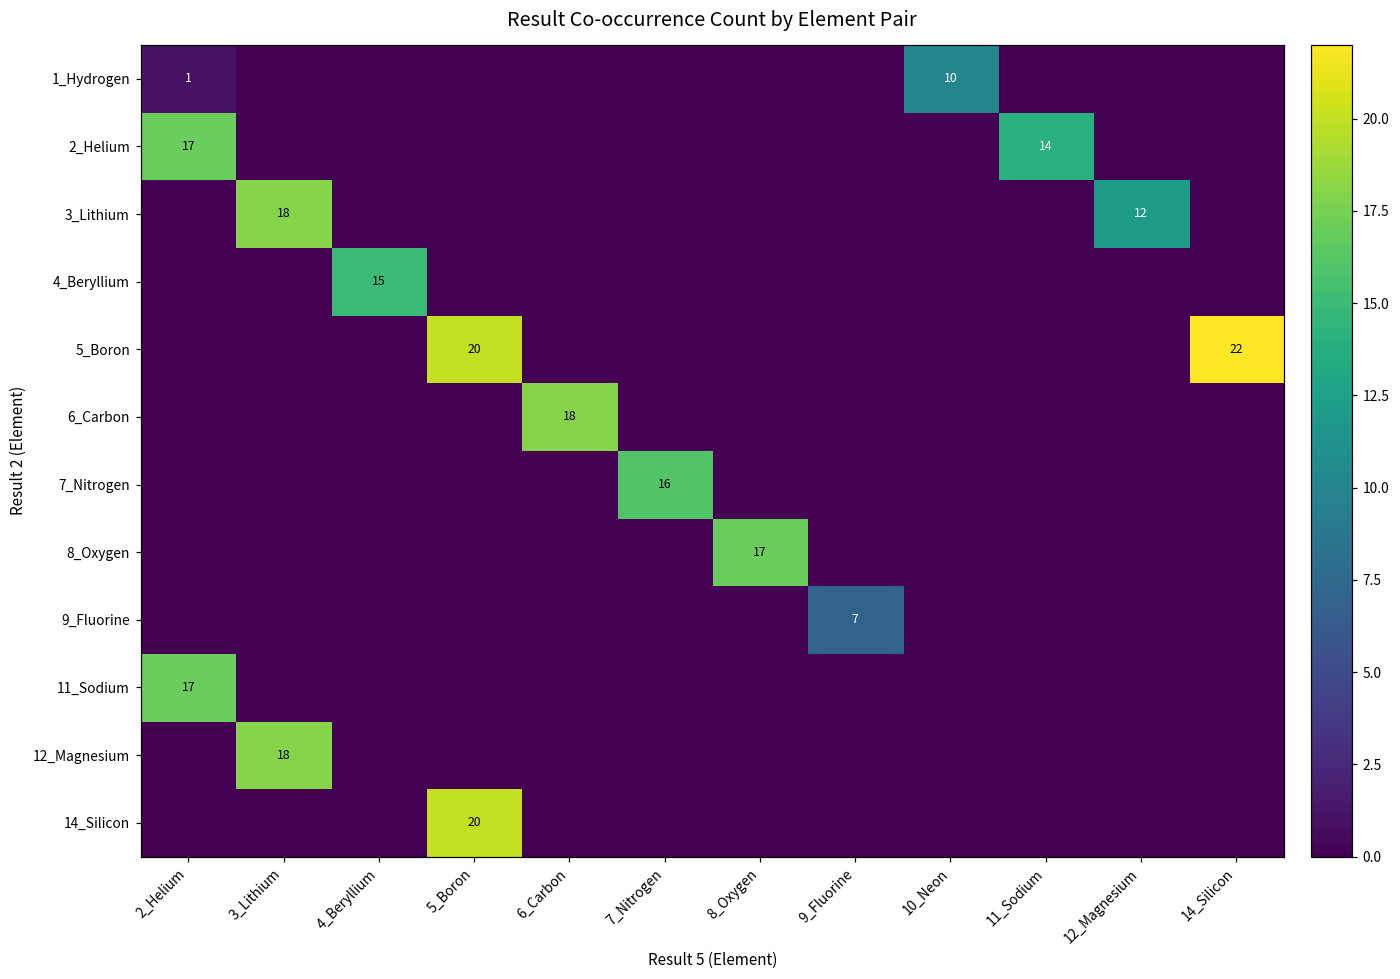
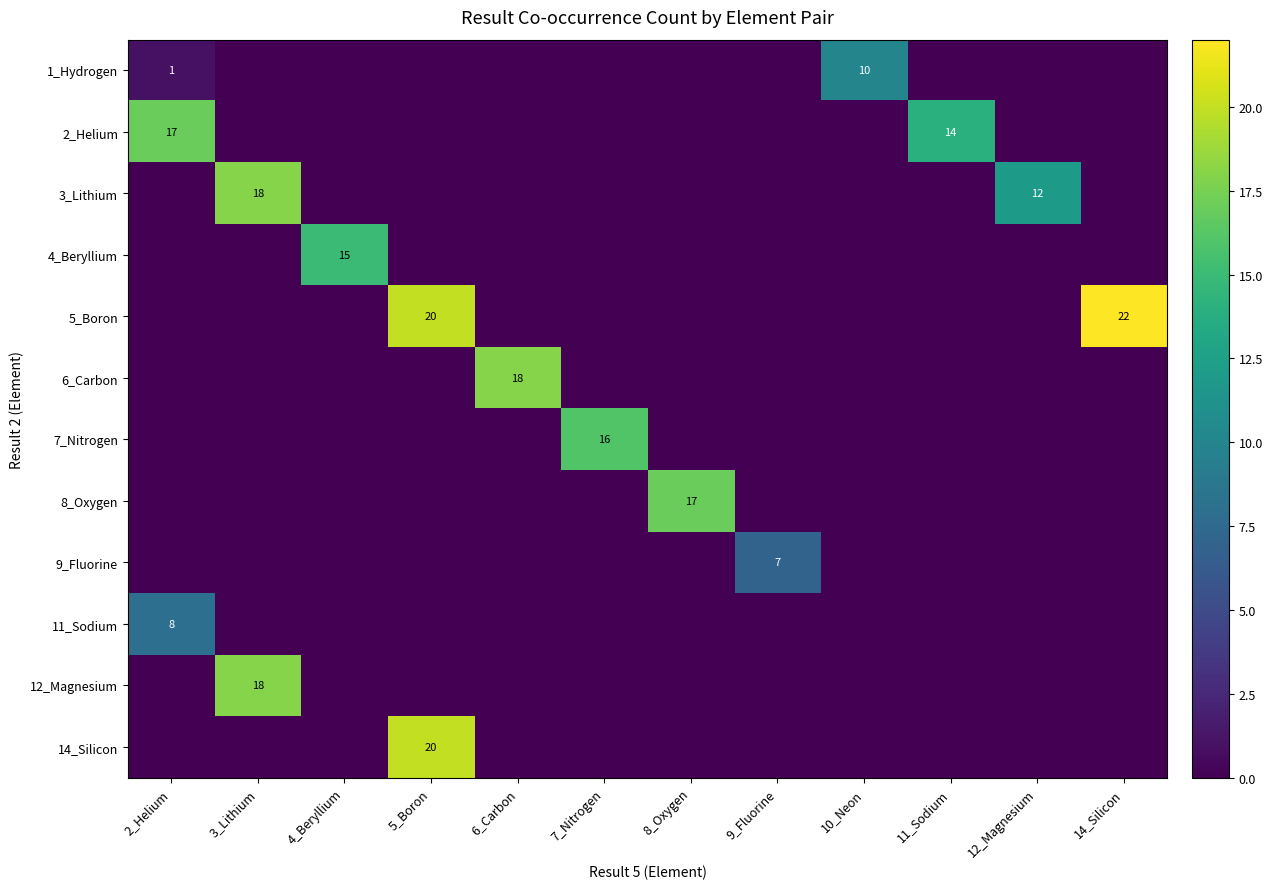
  {
    "1_Hydrogen": {
      "2_Helium": 1,
      "10_Neon": 10
    },
    "2_Helium": {
      "2_Helium": 17,
      "11_Sodium": 14
    },
    "3_Lithium": {
      "3_Lithium": 18,
      "12_Magnesium": 12
    },
    "4_Beryllium": {
      "4_Beryllium": 15
    },
    "5_Boron": {
      "5_Boron": 20,
      "14_Silicon": 22
    },
    "6_Carbon": {
      "6_Carbon": 18
    },
    "7_Nitrogen": {
      "7_Nitrogen": 16
    },
    "8_Oxygen": {
      "8_Oxygen": 17
    },
    "9_Fluorine": {
      "9_Fluorine": 7
    },
    "11_Sodium": {
-     "2_Helium": 17
+     "2_Helium": 8
    },
    "12_Magnesium": {
      "3_Lithium": 18
    },
    "14_Silicon": {
      "5_Boron": 20
    }
  }
